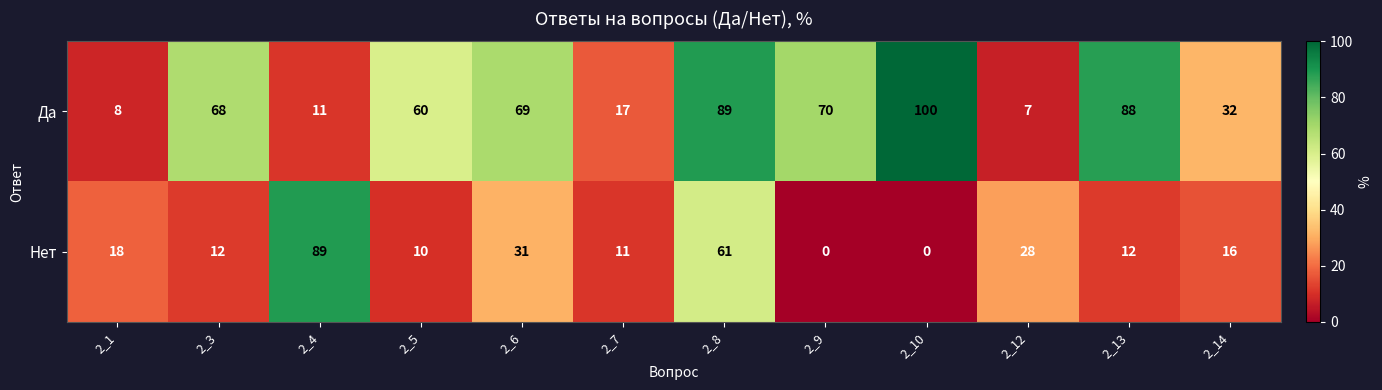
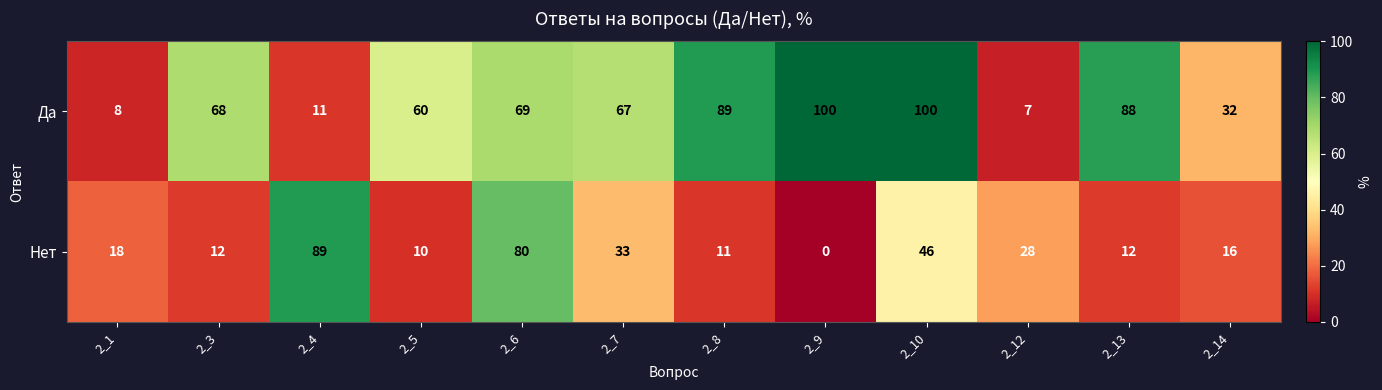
  {
    "Да": {
      "2_1": 8,
      "2_3": 68,
      "2_4": 11,
      "2_5": 60,
      "2_6": 69,
-     "2_7": 17,
+     "2_7": 67,
      "2_8": 89,
-     "2_9": 70,
+     "2_9": 100,
      "2_10": 100,
      "2_12": 7,
      "2_13": 88,
      "2_14": 32
    },
    "Нет": {
      "2_1": 18,
      "2_3": 12,
      "2_4": 89,
      "2_5": 10,
-     "2_6": 31,
-     "2_7": 11,
-     "2_8": 61,
+     "2_6": 80,
+     "2_7": 33,
+     "2_8": 11,
      "2_9": 0,
-     "2_10": 0,
+     "2_10": 46,
      "2_12": 28,
      "2_13": 12,
      "2_14": 16
    }
  }
